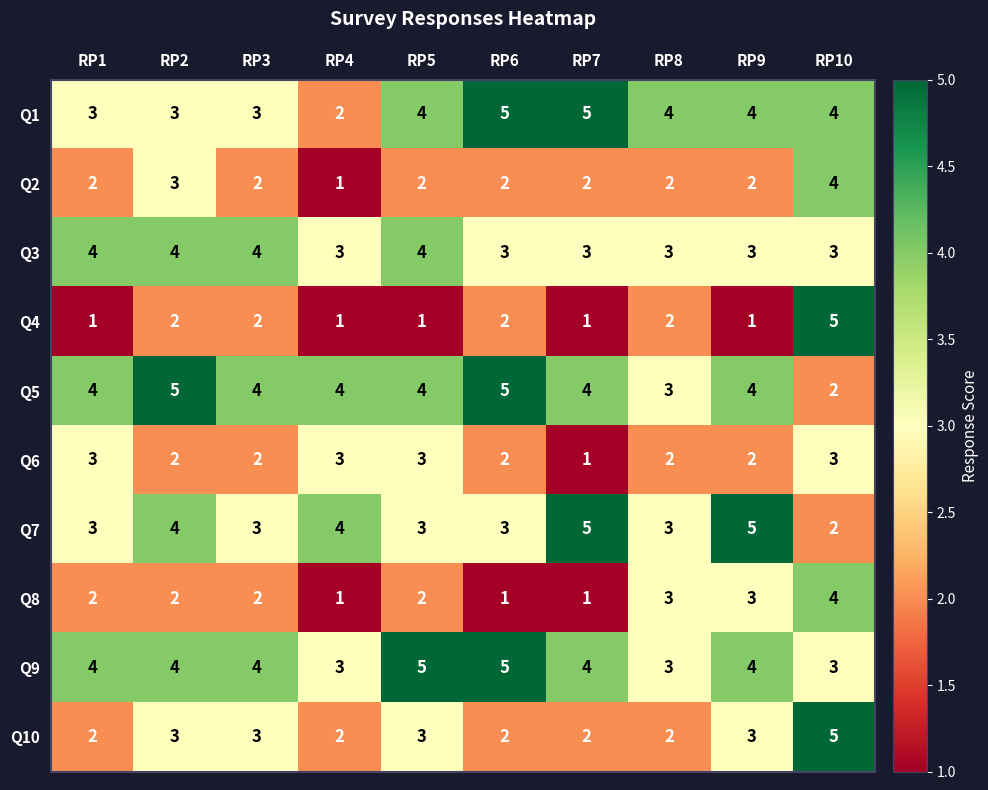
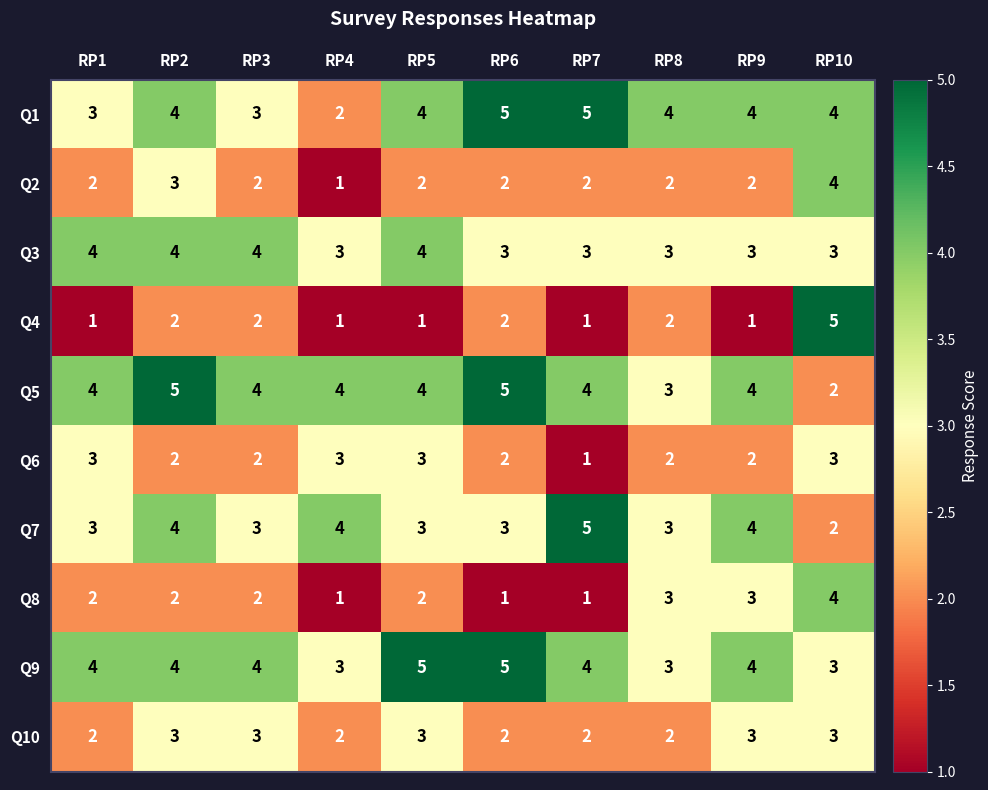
  {
    "Q1": {
      "RP1": 3,
-     "RP2": 3,
+     "RP2": 4,
      "RP3": 3,
      "RP4": 2,
      "RP5": 4,
      "RP6": 5,
      "RP7": 5,
      "RP8": 4,
      "RP9": 4,
      "RP10": 4
    },
    "Q2": {
      "RP1": 2,
      "RP2": 3,
      "RP3": 2,
      "RP4": 1,
      "RP5": 2,
      "RP6": 2,
      "RP7": 2,
      "RP8": 2,
      "RP9": 2,
      "RP10": 4
    },
    "Q3": {
      "RP1": 4,
      "RP2": 4,
      "RP3": 4,
      "RP4": 3,
      "RP5": 4,
      "RP6": 3,
      "RP7": 3,
      "RP8": 3,
      "RP9": 3,
      "RP10": 3
    },
    "Q4": {
      "RP1": 1,
      "RP2": 2,
      "RP3": 2,
      "RP4": 1,
      "RP5": 1,
      "RP6": 2,
      "RP7": 1,
      "RP8": 2,
      "RP9": 1,
      "RP10": 5
    },
    "Q5": {
      "RP1": 4,
      "RP2": 5,
      "RP3": 4,
      "RP4": 4,
      "RP5": 4,
      "RP6": 5,
      "RP7": 4,
      "RP8": 3,
      "RP9": 4,
      "RP10": 2
    },
    "Q6": {
      "RP1": 3,
      "RP2": 2,
      "RP3": 2,
      "RP4": 3,
      "RP5": 3,
      "RP6": 2,
      "RP7": 1,
      "RP8": 2,
      "RP9": 2,
      "RP10": 3
    },
    "Q7": {
      "RP1": 3,
      "RP2": 4,
      "RP3": 3,
      "RP4": 4,
      "RP5": 3,
      "RP6": 3,
      "RP7": 5,
      "RP8": 3,
-     "RP9": 5,
+     "RP9": 4,
      "RP10": 2
    },
    "Q8": {
      "RP1": 2,
      "RP2": 2,
      "RP3": 2,
      "RP4": 1,
      "RP5": 2,
      "RP6": 1,
      "RP7": 1,
      "RP8": 3,
      "RP9": 3,
      "RP10": 4
    },
    "Q9": {
      "RP1": 4,
      "RP2": 4,
      "RP3": 4,
      "RP4": 3,
      "RP5": 5,
      "RP6": 5,
      "RP7": 4,
      "RP8": 3,
      "RP9": 4,
      "RP10": 3
    },
    "Q10": {
      "RP1": 2,
      "RP2": 3,
      "RP3": 3,
      "RP4": 2,
      "RP5": 3,
      "RP6": 2,
      "RP7": 2,
      "RP8": 2,
      "RP9": 3,
-     "RP10": 5
+     "RP10": 3
    }
  }
